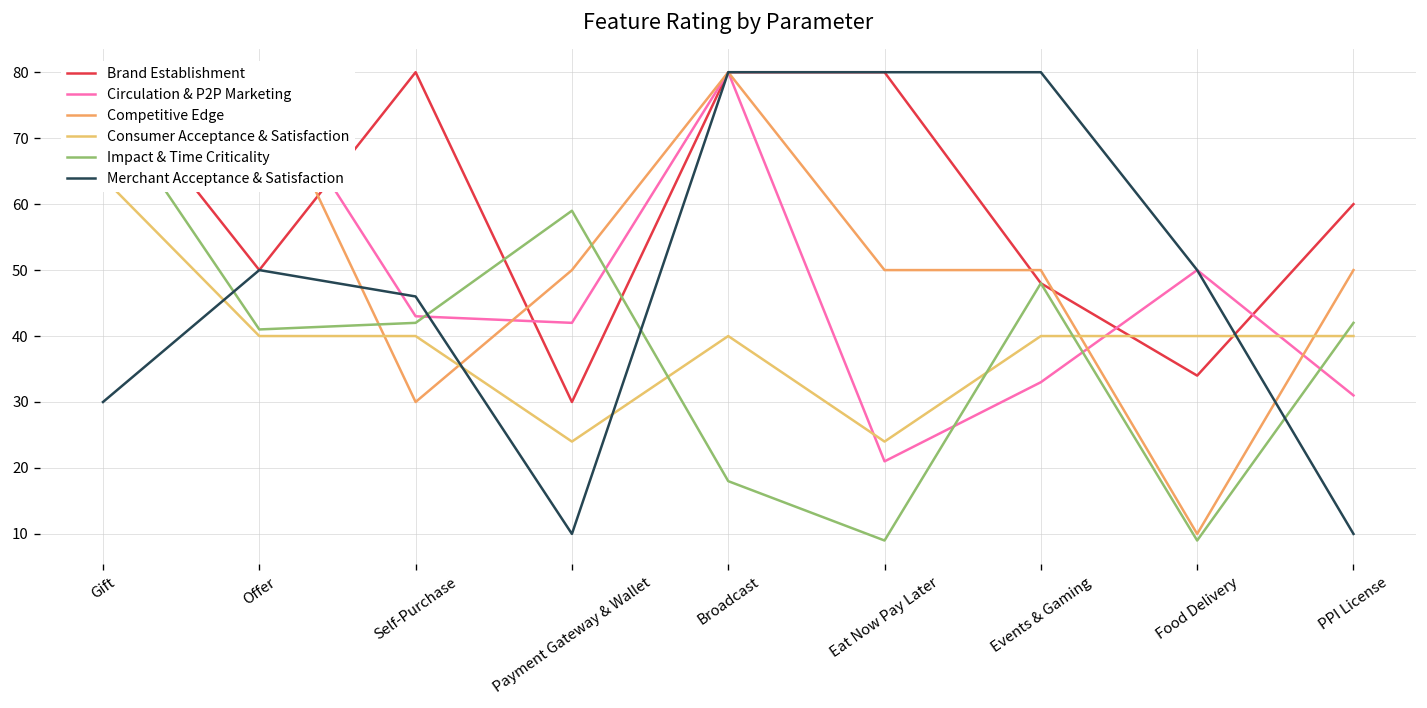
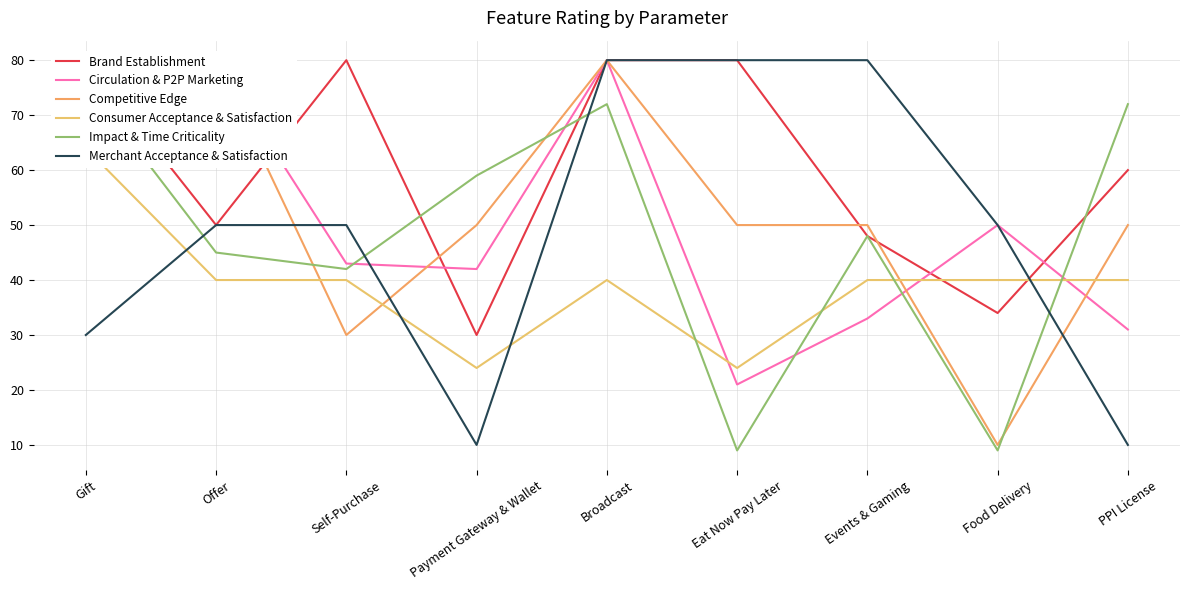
  {
    "Brand Establishment": {
      "Self-Purchase": 80,
      "Payment Gateway & Wallet": 30,
      "Food Delivery": 34,
      "PPI License": 60
    },
    "Circulation & P2P Marketing": {
      "Self-Purchase": 43,
      "Payment Gateway & Wallet": 42,
      "Eat Now Pay Later": 21,
      "Events & Gaming": 33,
      "PPI License": 31
    },
    "Impact & Time Criticality": {
-     "Offer": 41,
+     "Offer": 45,
      "Self-Purchase": 42,
      "Payment Gateway & Wallet": 59,
-     "Broadcast": 18,
+     "Broadcast": 72,
      "Eat Now Pay Later": 9,
      "Food Delivery": 9,
-     "PPI License": 42
+     "PPI License": 72
    },
    "Merchant Acceptance & Satisfaction": {
      "Gift": 30,
-     "Self-Purchase": 46,
+     "Self-Purchase": 50,
      "Payment Gateway & Wallet": 10,
      "Events & Gaming": 80,
      "PPI License": 10
    }
  }
